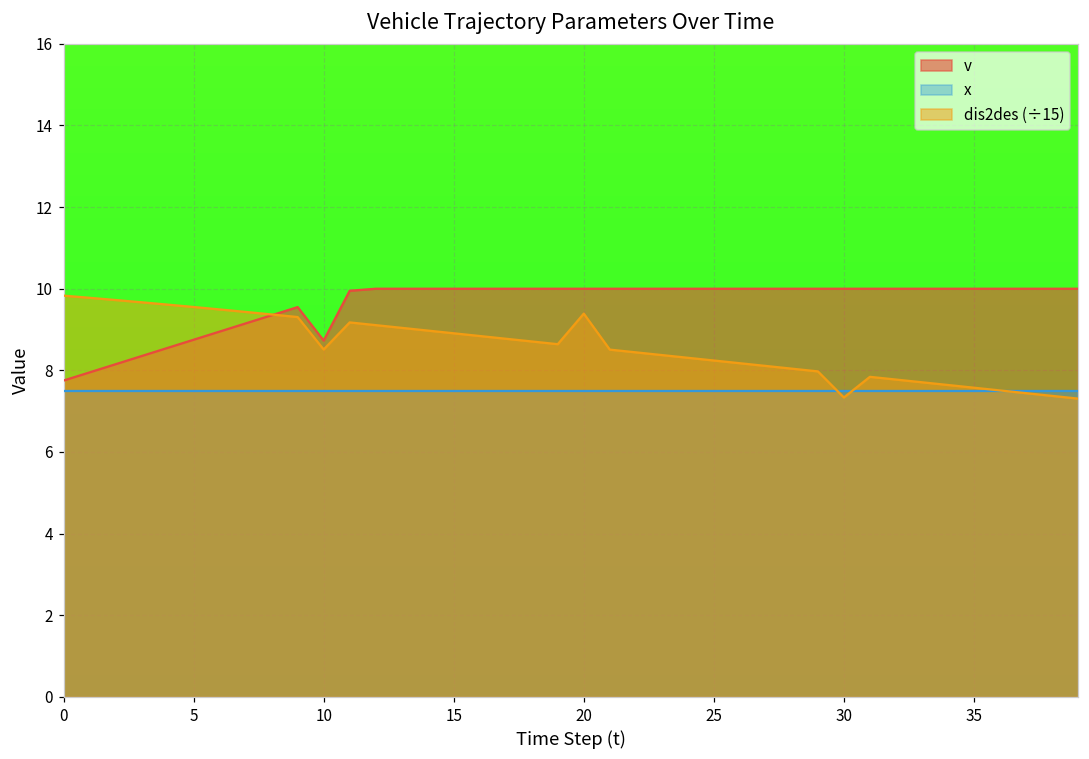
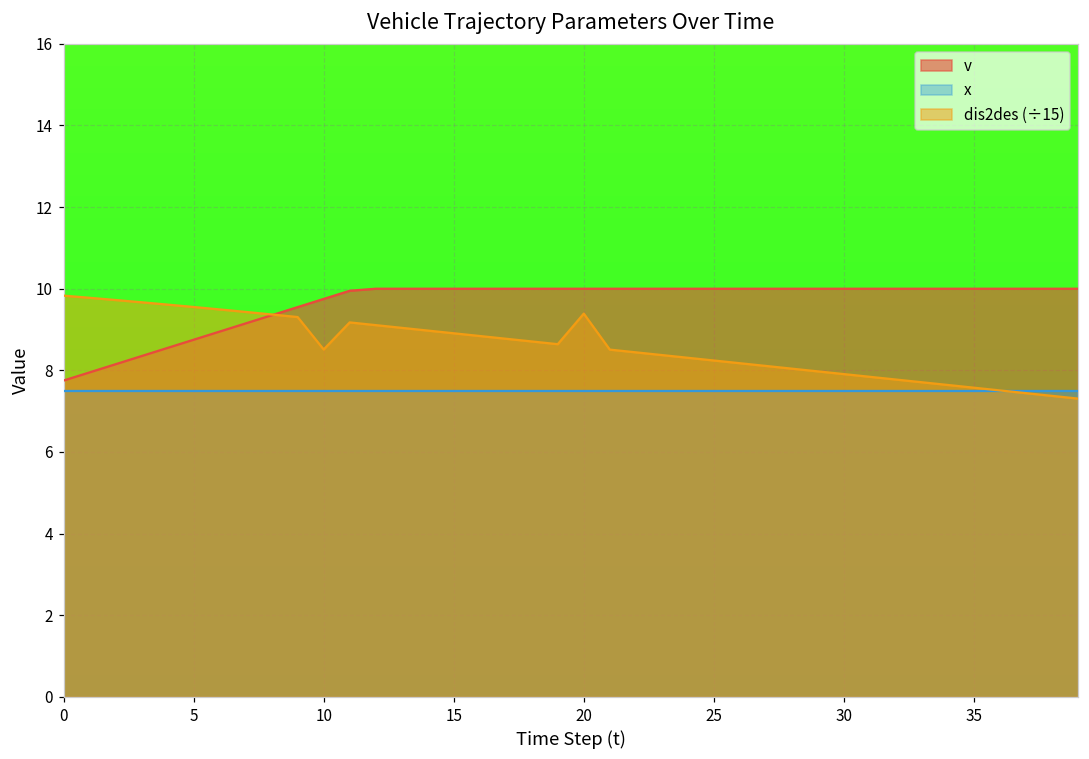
  {
    "v": {
      "0": 7.8,
      "5": 8.8,
-     "10": 8.7,
+     "10": 9.8,
      "15": 10.0,
      "20": 10.0,
      "25": 10.0,
      "30": 10.0,
      "35": 10.0
    },
    "x": {
      "0": 7.5,
      "5": 7.5,
      "10": 7.5,
      "15": 7.5,
      "20": 7.5,
      "25": 7.5,
      "30": 7.5,
      "35": 7.5
    },
    "dis2des (÷15)": {
      "0": 9.8,
      "5": 9.6,
      "10": 8.5,
      "15": 8.9,
      "20": 9.4,
      "25": 8.2,
-     "30": 7.3,
+     "30": 7.9,
      "35": 7.6
    }
  }
